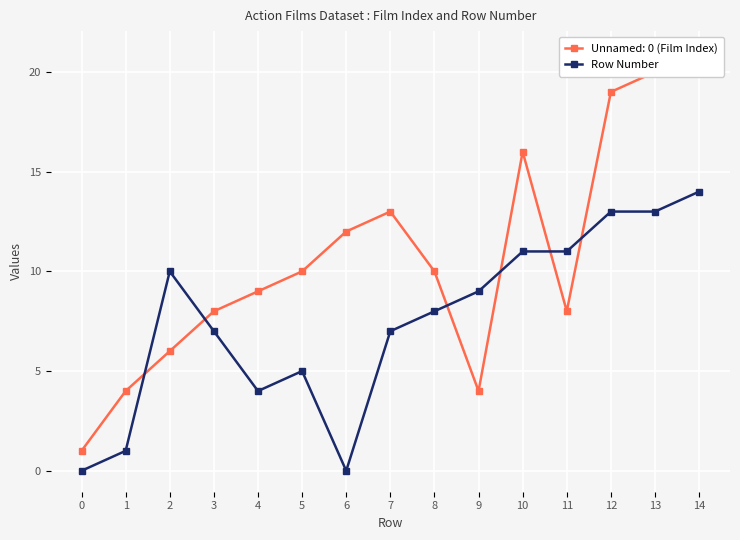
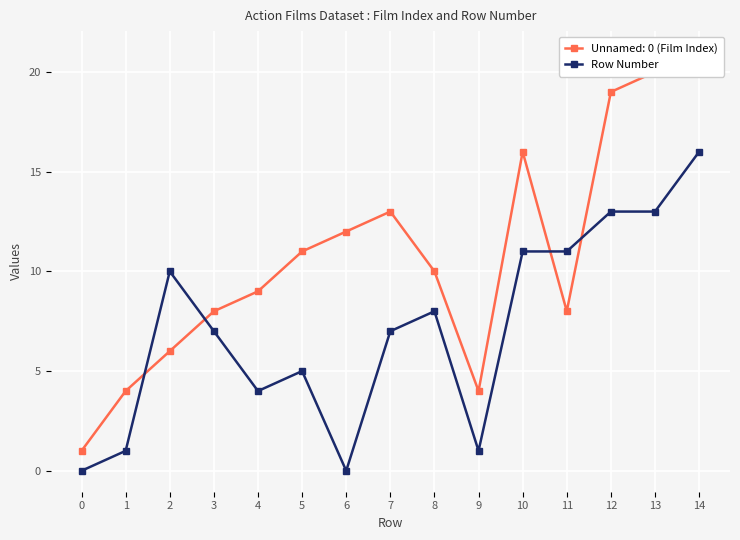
  {
    "Unnamed: 0 (Film Index)": {
      "0": 1,
      "1": 4,
      "2": 6,
      "3": 8,
      "4": 9,
-     "5": 10,
+     "5": 11,
      "6": 12,
      "7": 13,
      "8": 10,
      "9": 4,
      "10": 16,
      "11": 8,
      "12": 19
    },
    "Row Number": {
      "0": 0,
      "1": 1,
      "2": 10,
      "3": 7,
      "4": 4,
      "5": 5,
      "6": 0,
      "7": 7,
      "8": 8,
-     "9": 9,
+     "9": 1,
      "10": 11,
      "11": 11,
      "12": 13,
      "13": 13,
-     "14": 14
+     "14": 16
    }
  }
